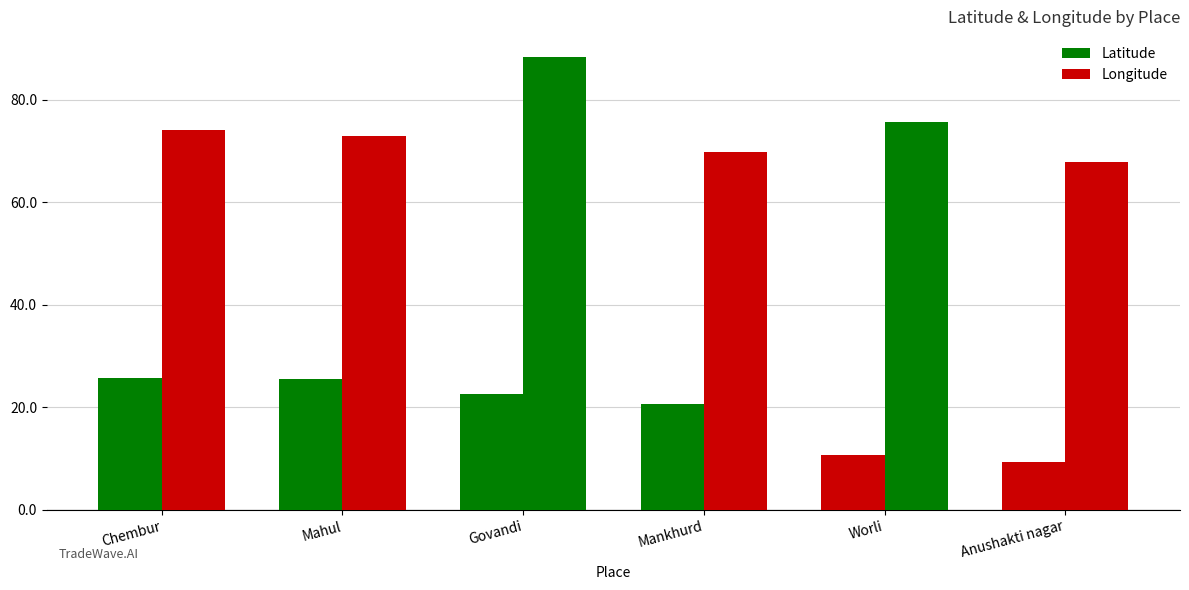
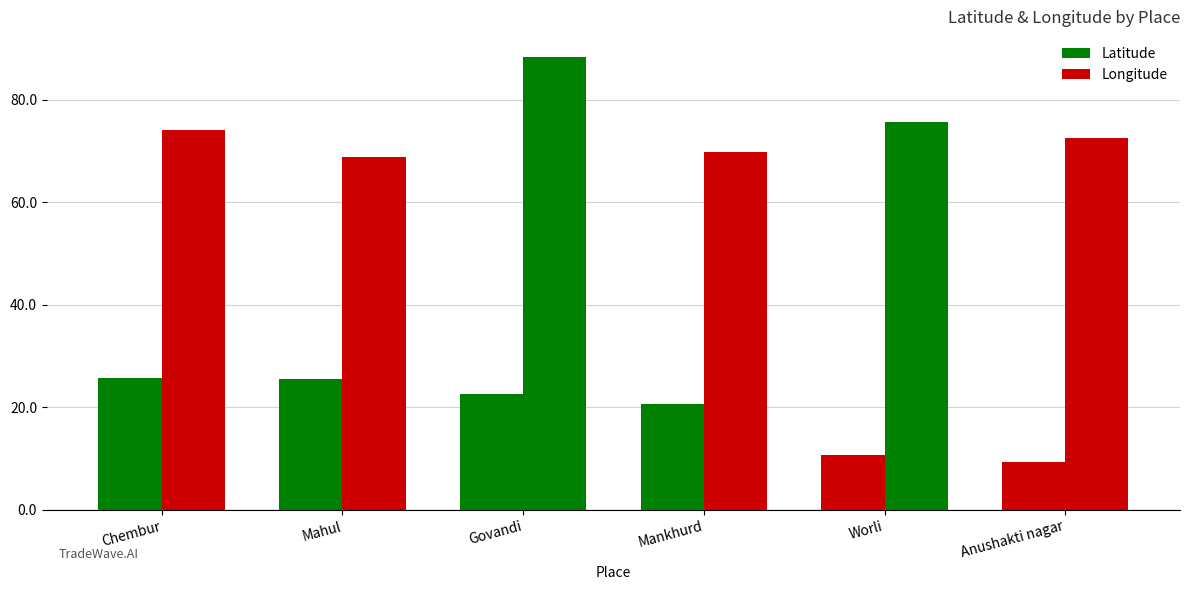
  {
    "Latitude": {
      "Chembur": 26,
      "Mahul": 25,
      "Govandi": 23,
      "Mankhurd": 21,
      "Worli": 11,
      "Anushakti nagar": 9
    },
    "Longitude": {
      "Chembur": 74,
-     "Mahul": 73,
+     "Mahul": 69,
      "Govandi": 88,
      "Mankhurd": 70,
      "Worli": 76,
-     "Anushakti nagar": 68
+     "Anushakti nagar": 73
    }
  }
